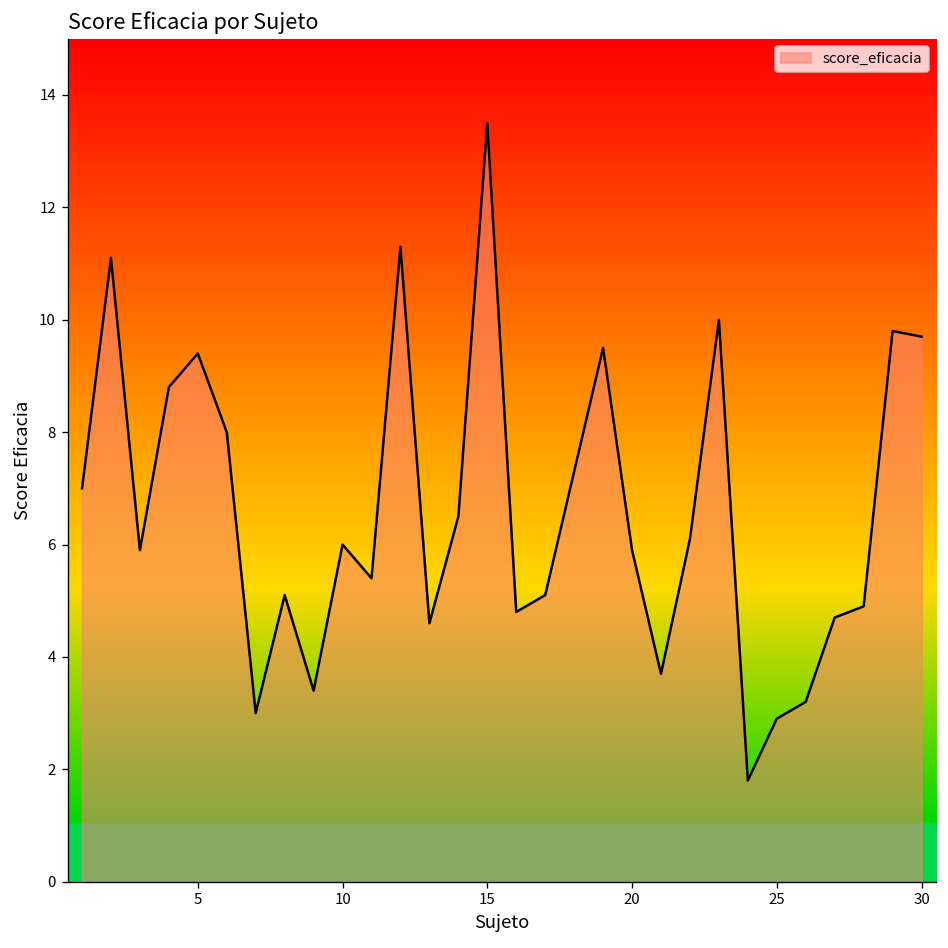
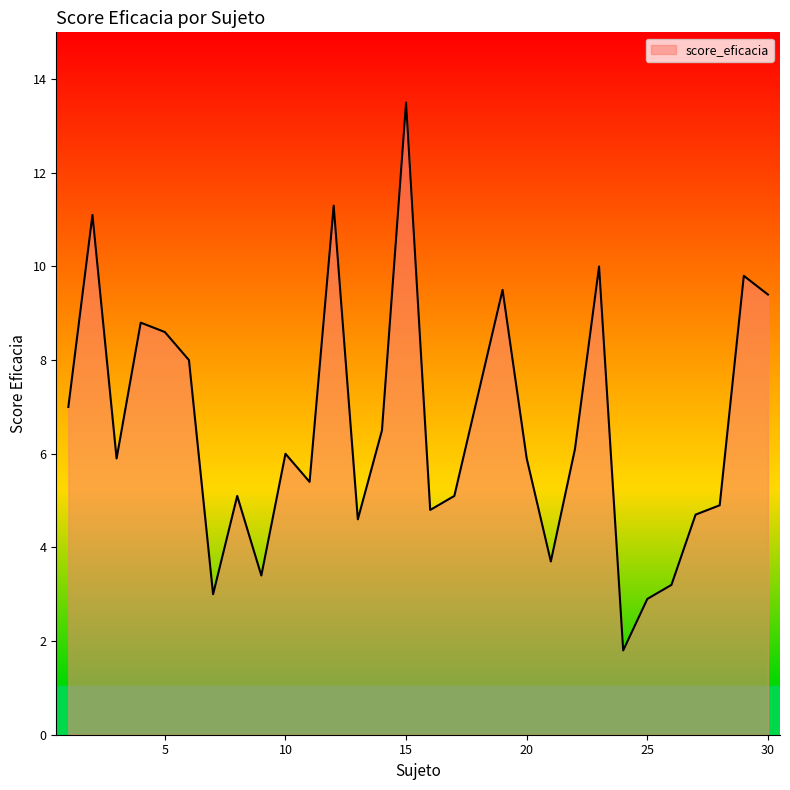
  {
-   "5": 9.4,
+   "5": 8.6,
    "10": 6.0,
    "15": 13.5,
    "20": 5.9,
    "25": 2.9,
-   "30": 9.7
+   "30": 9.4
  }
